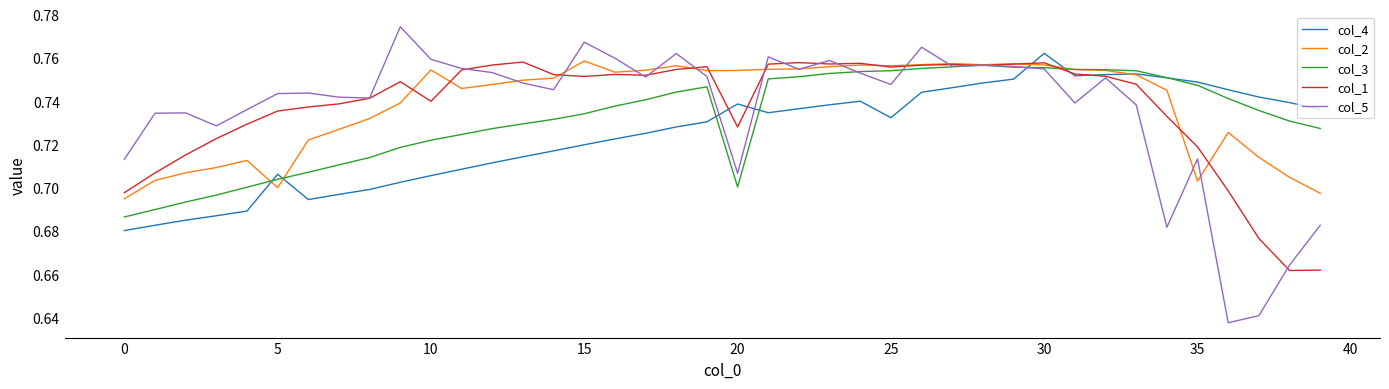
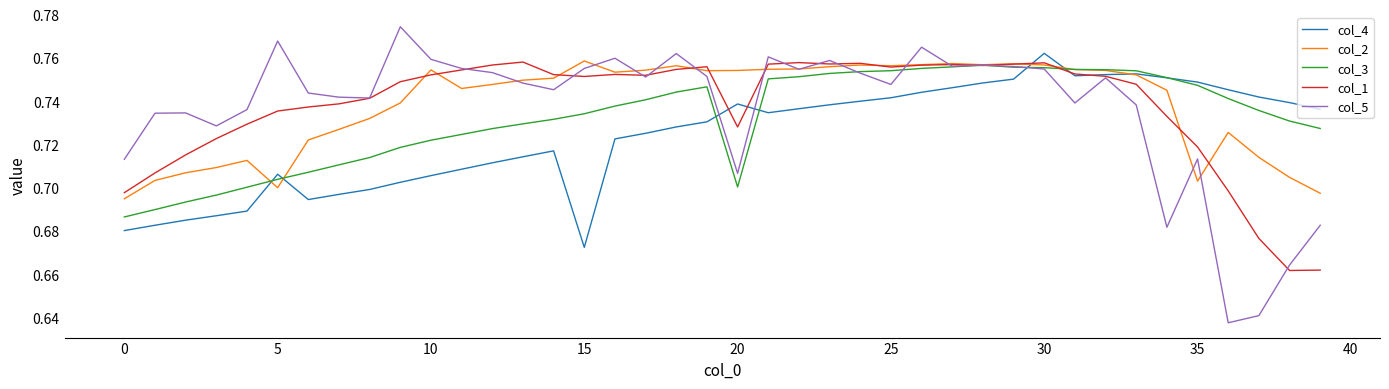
  {
    "col_4": {
      "0": 0.680,
      "5": 0.706,
      "10": 0.706,
-     "15": 0.720,
+     "15": 0.672,
      "20": 0.739,
-     "25": 0.732,
+     "25": 0.742,
      "30": 0.762,
      "35": 0.749
    },
    "col_2": {
      "0": 0.695,
      "5": 0.700,
      "10": 0.754,
      "15": 0.759,
      "20": 0.754,
      "35": 0.703
    },
    "col_3": {
      "0": 0.687,
      "5": 0.704,
      "10": 0.722,
      "15": 0.734,
      "20": 0.700,
      "25": 0.754,
      "35": 0.747
    },
    "col_1": {
      "0": 0.698,
      "5": 0.735,
-     "10": 0.740,
+     "10": 0.752,
      "15": 0.751,
      "20": 0.728,
      "35": 0.719
    },
    "col_5": {
      "0": 0.713,
-     "5": 0.744,
+     "5": 0.768,
      "10": 0.759,
-     "15": 0.767,
+     "15": 0.755,
      "20": 0.707,
      "25": 0.748,
      "35": 0.713
    }
  }
